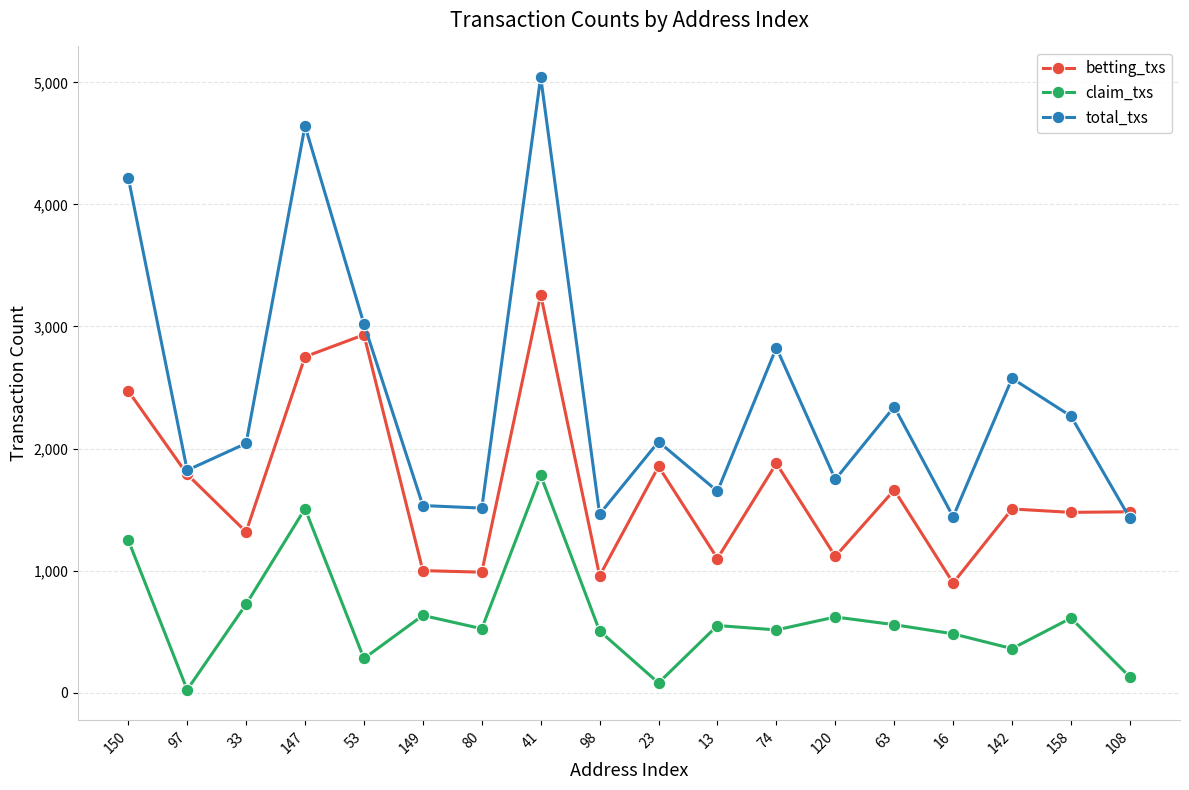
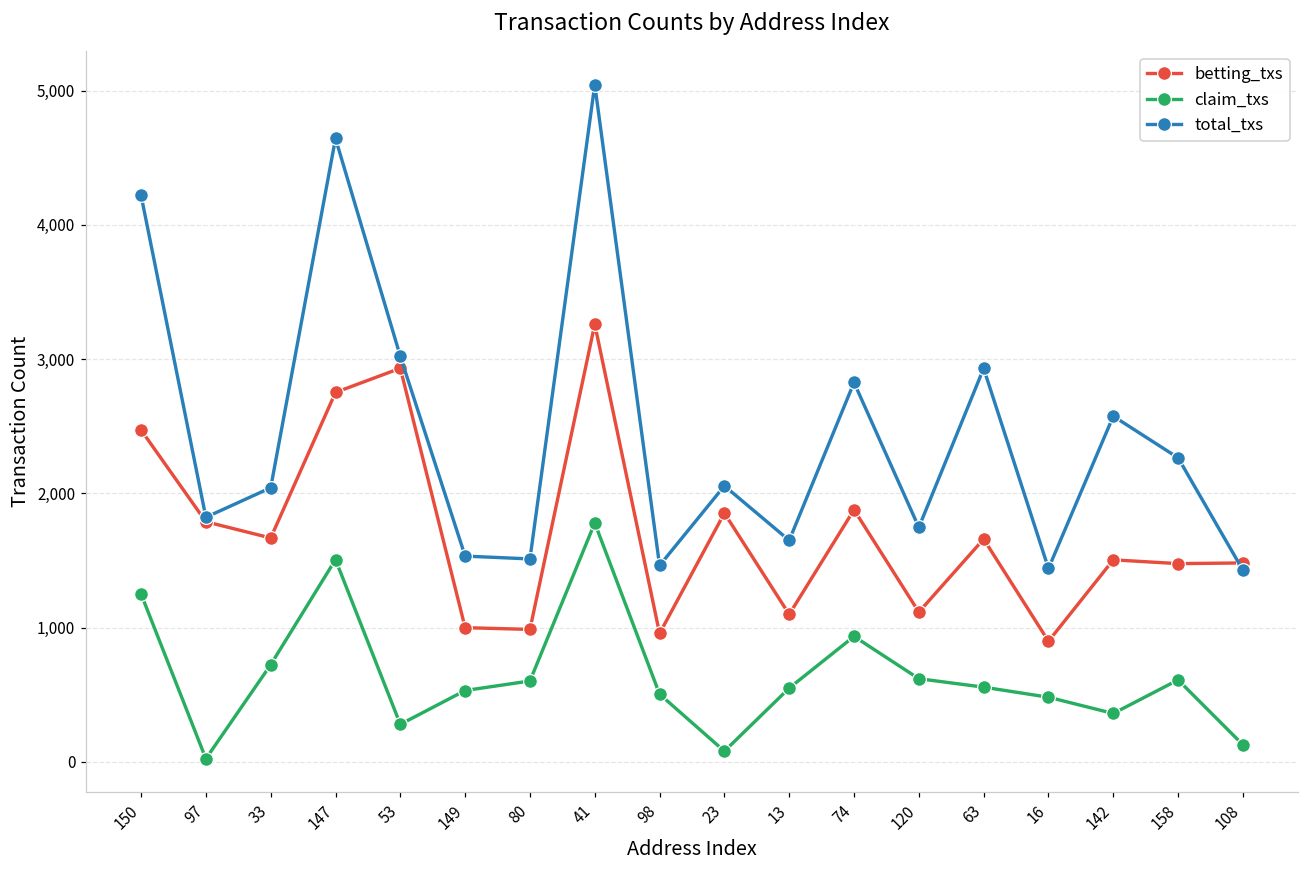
  {
    "betting_txs": {
      "150": "2,470",
      "97": "1,790",
-     "33": "1,320",
+     "33": "1,670",
      "147": "2,750",
      "53": "2,930",
      "149": "1,000",
      "80": "990",
      "41": "3,260",
      "98": "960",
      "23": "1,850",
      "13": "1,100",
      "74": "1,880",
      "120": "1,120",
      "63": "1,660",
      "16": "900",
      "142": "1,510",
      "158": "1,480",
      "108": "1,480"
    },
    "claim_txs": {
      "150": "1,250",
      "97": "20",
      "33": "720",
      "147": "1,510",
      "53": "280",
-     "149": "630",
-     "80": "520",
+     "149": "530",
+     "80": "600",
      "41": "1,780",
      "98": "510",
      "23": "80",
      "13": "550",
-     "74": "510",
+     "74": "940",
      "120": "620",
      "63": "560",
      "16": "480",
      "142": "360",
      "158": "610",
      "108": "130"
    },
    "total_txs": {
      "150": "4,220",
      "97": "1,820",
      "33": "2,040",
      "147": "4,640",
      "53": "3,020",
      "149": "1,530",
      "80": "1,510",
      "41": "5,040",
      "98": "1,460",
      "23": "2,060",
      "13": "1,650",
      "74": "2,830",
      "120": "1,750",
-     "63": "2,340",
+     "63": "2,930",
      "16": "1,440",
      "142": "2,580",
      "158": "2,270",
      "108": "1,430"
    }
  }
